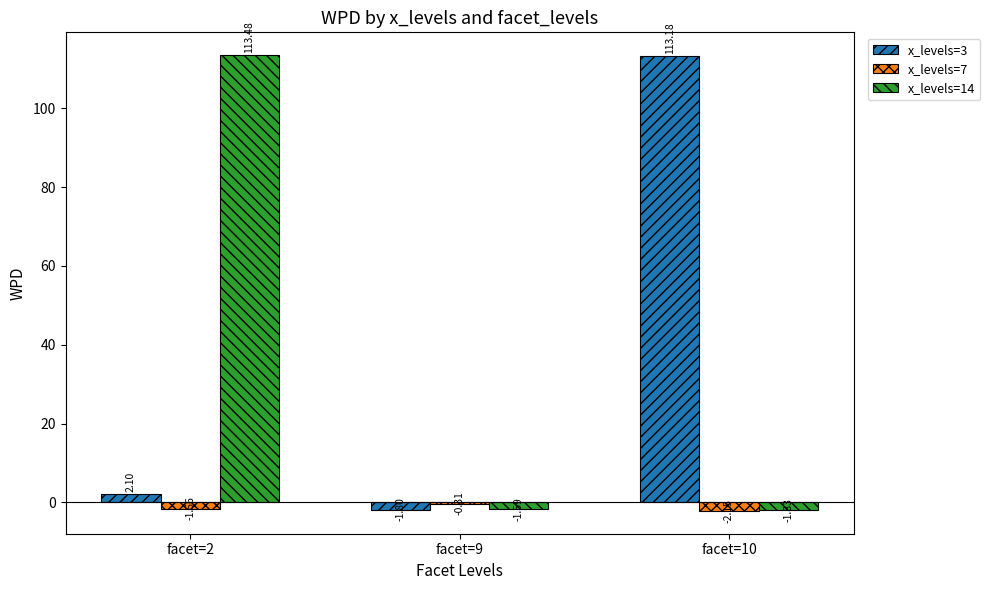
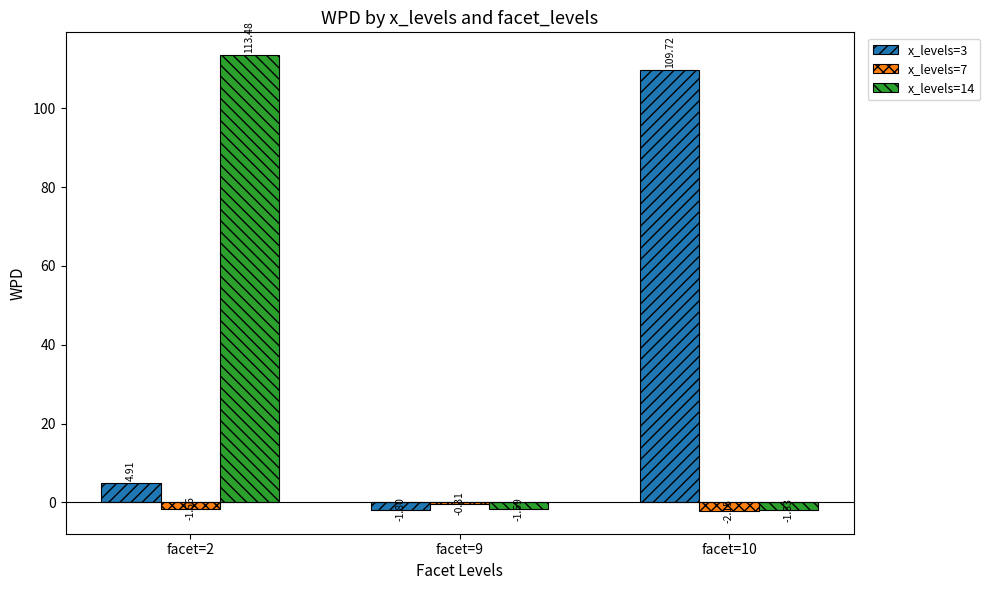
  {
    "x_levels=3": {
-     "facet=2": 2.10,
+     "facet=2": 4.91,
      "facet=9": -1.80,
-     "facet=10": 113.18
+     "facet=10": 109.72
    },
    "x_levels=7": {
      "facet=2": -1.56,
      "facet=9": -0.31,
      "facet=10": -2.15
    },
    "x_levels=14": {
      "facet=2": 113.48,
      "facet=9": -1.59,
      "facet=10": -1.83
    }
  }
